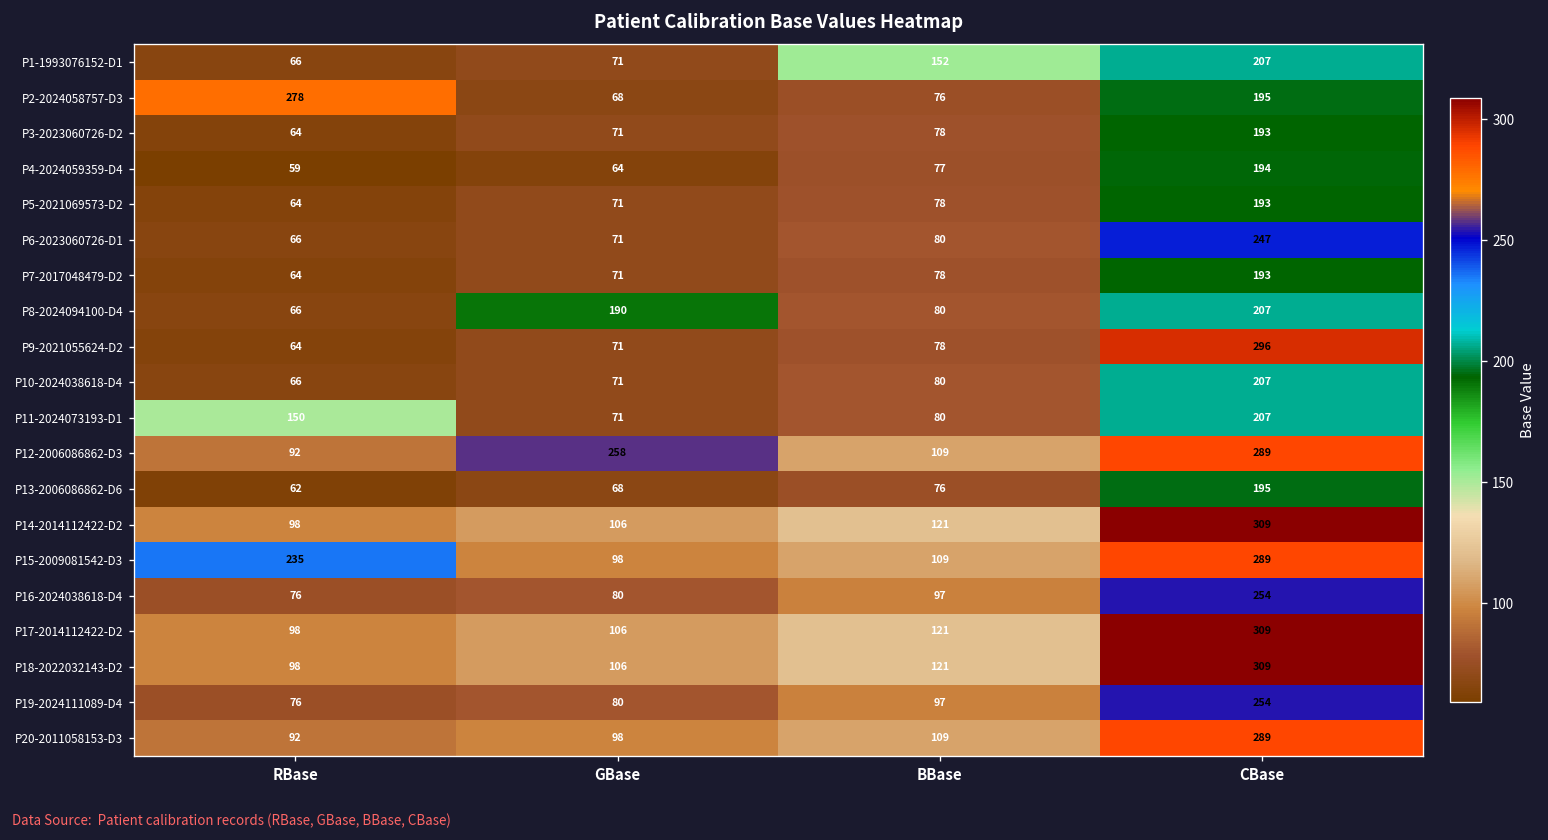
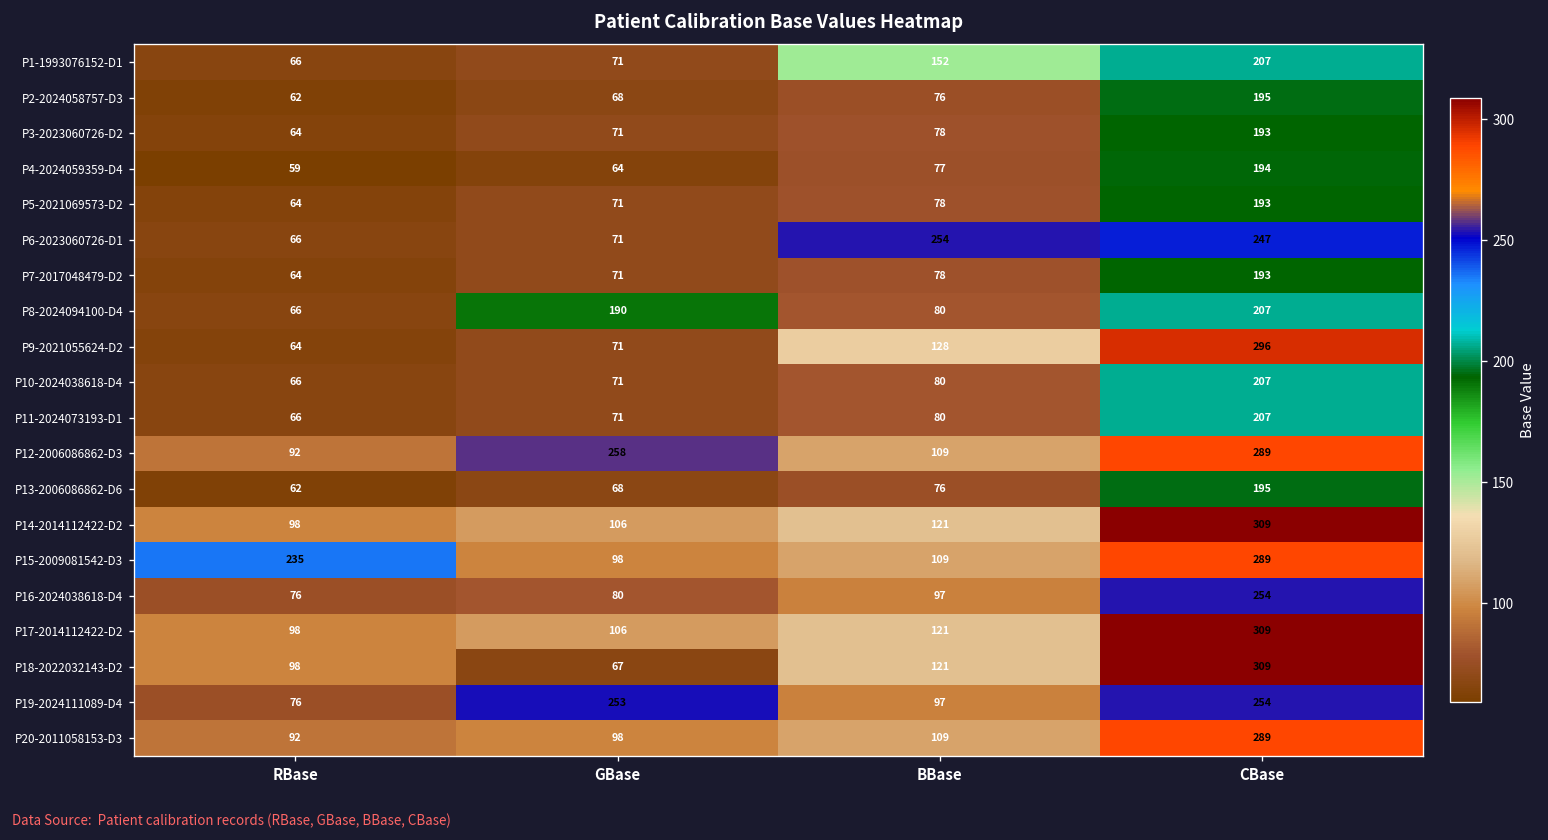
  {
    "P1-1993076152-D1": {
      "RBase": 66,
      "GBase": 71,
      "BBase": 152,
      "CBase": 207
    },
    "P2-2024058757-D3": {
-     "RBase": 278,
+     "RBase": 62,
      "GBase": 68,
      "BBase": 76,
      "CBase": 195
    },
    "P3-2023060726-D2": {
      "RBase": 64,
      "GBase": 71,
      "BBase": 78,
      "CBase": 193
    },
    "P4-2024059359-D4": {
      "RBase": 59,
      "GBase": 64,
      "BBase": 77,
      "CBase": 194
    },
    "P5-2021069573-D2": {
      "RBase": 64,
      "GBase": 71,
      "BBase": 78,
      "CBase": 193
    },
    "P6-2023060726-D1": {
      "RBase": 66,
      "GBase": 71,
-     "BBase": 80,
+     "BBase": 254,
      "CBase": 247
    },
    "P7-2017048479-D2": {
      "RBase": 64,
      "GBase": 71,
      "BBase": 78,
      "CBase": 193
    },
    "P8-2024094100-D4": {
      "RBase": 66,
      "GBase": 190,
      "BBase": 80,
      "CBase": 207
    },
    "P9-2021055624-D2": {
      "RBase": 64,
      "GBase": 71,
-     "BBase": 78,
+     "BBase": 128,
      "CBase": 296
    },
    "P10-2024038618-D4": {
      "RBase": 66,
      "GBase": 71,
      "BBase": 80,
      "CBase": 207
    },
    "P11-2024073193-D1": {
-     "RBase": 150,
+     "RBase": 66,
      "GBase": 71,
      "BBase": 80,
      "CBase": 207
    },
    "P12-2006086862-D3": {
      "RBase": 92,
      "GBase": 258,
      "BBase": 109,
      "CBase": 289
    },
    "P13-2006086862-D6": {
      "RBase": 62,
      "GBase": 68,
      "BBase": 76,
      "CBase": 195
    },
    "P14-2014112422-D2": {
      "RBase": 98,
      "GBase": 106,
      "BBase": 121,
      "CBase": 309
    },
    "P15-2009081542-D3": {
      "RBase": 235,
      "GBase": 98,
      "BBase": 109,
      "CBase": 289
    },
    "P16-2024038618-D4": {
      "RBase": 76,
      "GBase": 80,
      "BBase": 97,
      "CBase": 254
    },
    "P17-2014112422-D2": {
      "RBase": 98,
      "GBase": 106,
      "BBase": 121,
      "CBase": 309
    },
    "P18-2022032143-D2": {
      "RBase": 98,
-     "GBase": 106,
+     "GBase": 67,
      "BBase": 121,
      "CBase": 309
    },
    "P19-2024111089-D4": {
      "RBase": 76,
-     "GBase": 80,
+     "GBase": 253,
      "BBase": 97,
      "CBase": 254
    },
    "P20-2011058153-D3": {
      "RBase": 92,
      "GBase": 98,
      "BBase": 109,
      "CBase": 289
    }
  }
